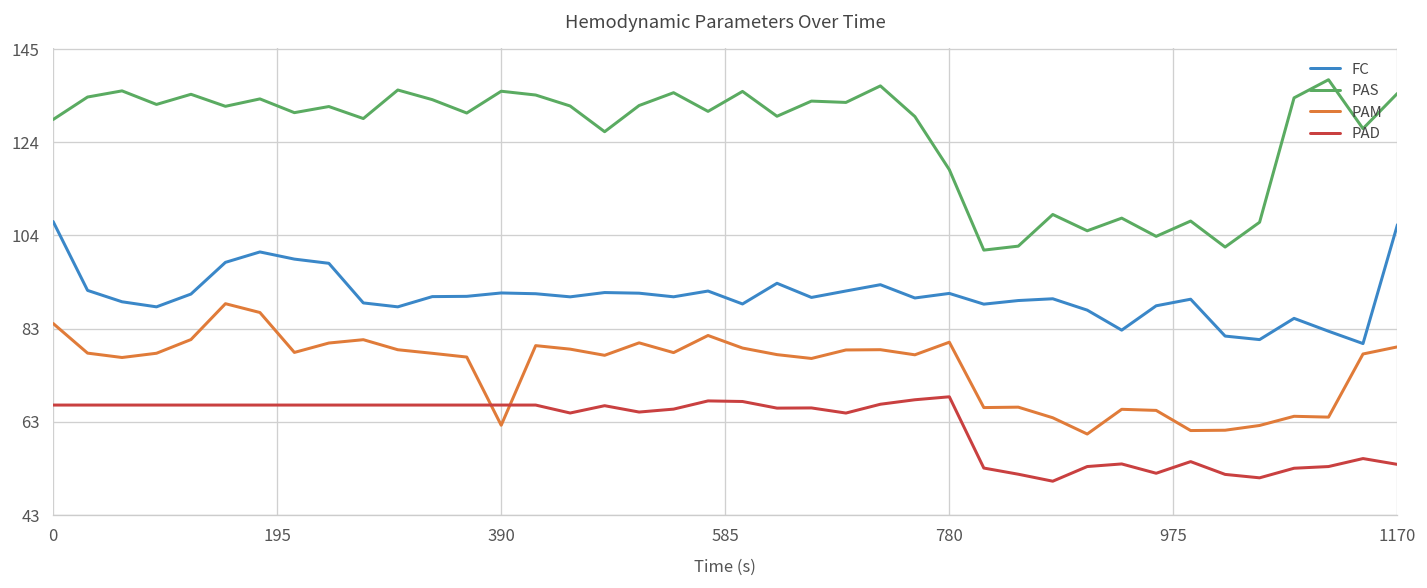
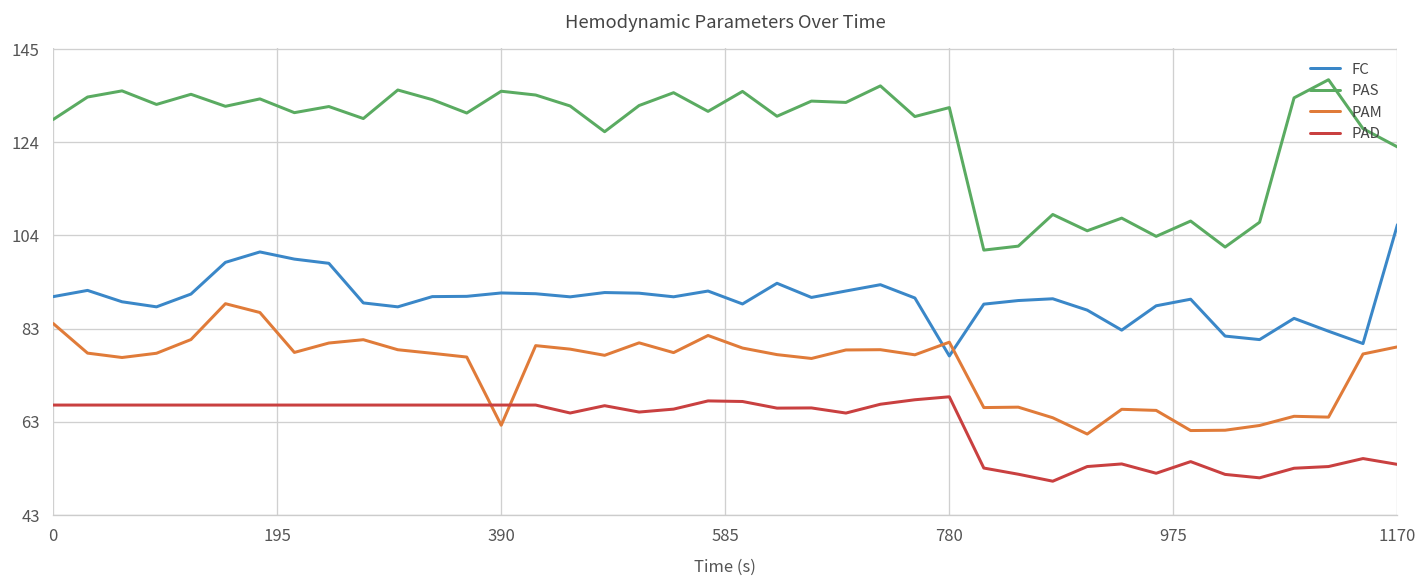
  {
    "FC": {
-     "0": 107,
+     "0": 91,
      "390": 92,
-     "780": 92,
+     "780": 78,
      "1170": 107
    },
    "PAS": {
      "0": 130,
      "390": 136,
-     "780": 119,
-     "1170": 135
+     "780": 132,
+     "1170": 124
    },
    "PAM": {
      "0": 85,
      "390": 63,
      "780": 81,
      "1170": 80
    },
    "PAD": {
      "0": 67,
      "390": 67,
      "780": 69,
      "1170": 54
    }
  }
